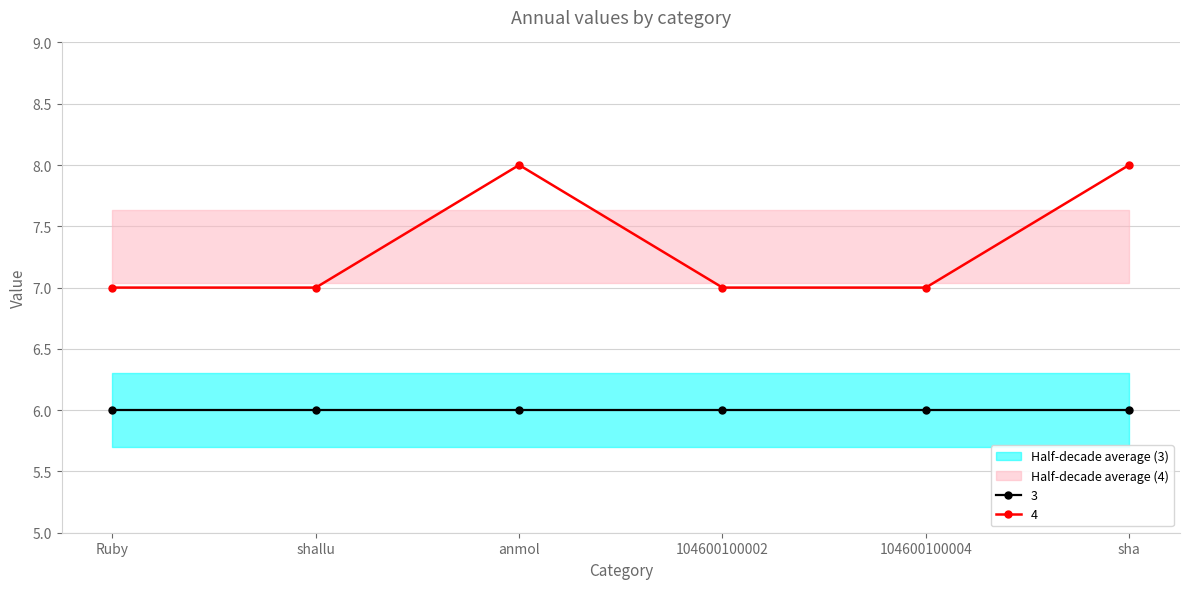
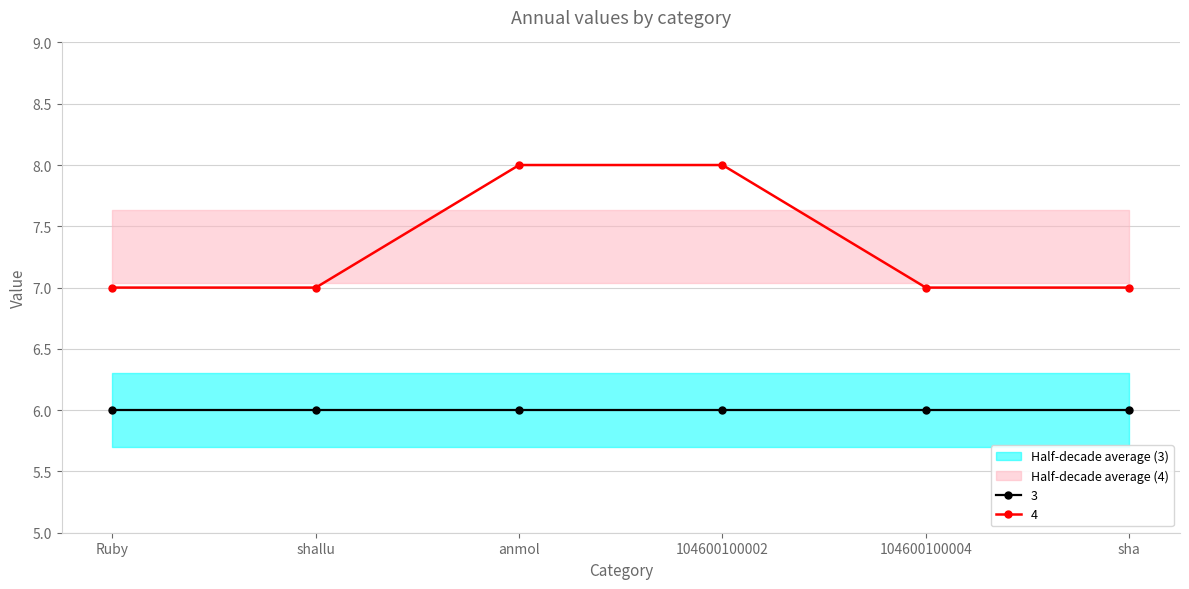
  {
    "3": {
      "Ruby": 6,
      "shallu": 6,
      "anmol": 6,
      "104600100002": 6,
      "104600100004": 6,
      "sha": 6
    },
    "Half-decade average (3)": {
      "Ruby": 6.30,
      "shallu": 6.30,
      "anmol": 6.30,
      "104600100002": 6.30,
      "104600100004": 6.30,
      "sha": 6.30
    },
    "4": {
      "Ruby": 7,
      "shallu": 7,
      "anmol": 8,
-     "104600100002": 7,
+     "104600100002": 8,
      "104600100004": 7,
-     "sha": 8
+     "sha": 7
    },
    "Half-decade average (4)": {
      "Ruby": 7.63,
      "shallu": 7.63,
      "anmol": 7.63,
      "104600100002": 7.63,
      "104600100004": 7.63,
      "sha": 7.63
    }
  }
